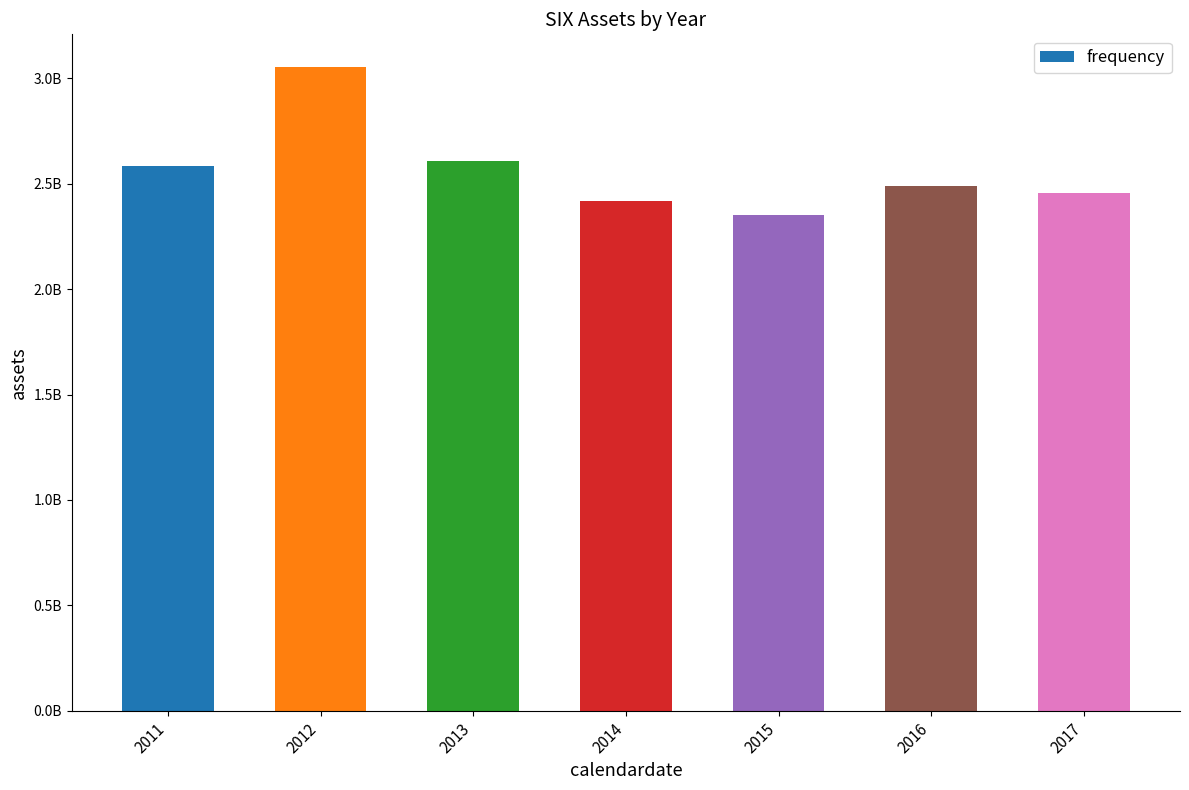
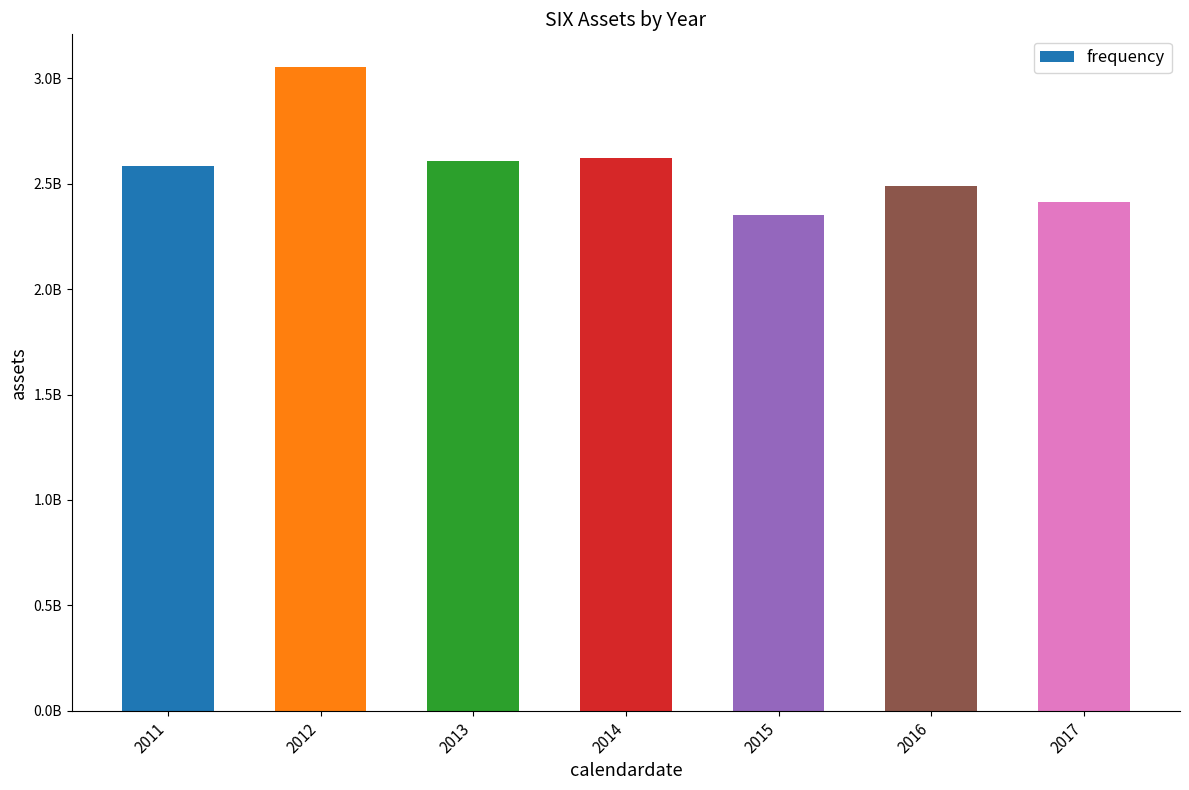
  {
    "2011": 2590000000,
    "2012": 3060000000,
    "2013": 2610000000,
-   "2014": 2420000000,
+   "2014": 2620000000,
    "2015": 2350000000,
    "2016": 2490000000,
-   "2017": 2460000000
+   "2017": 2410000000
  }
